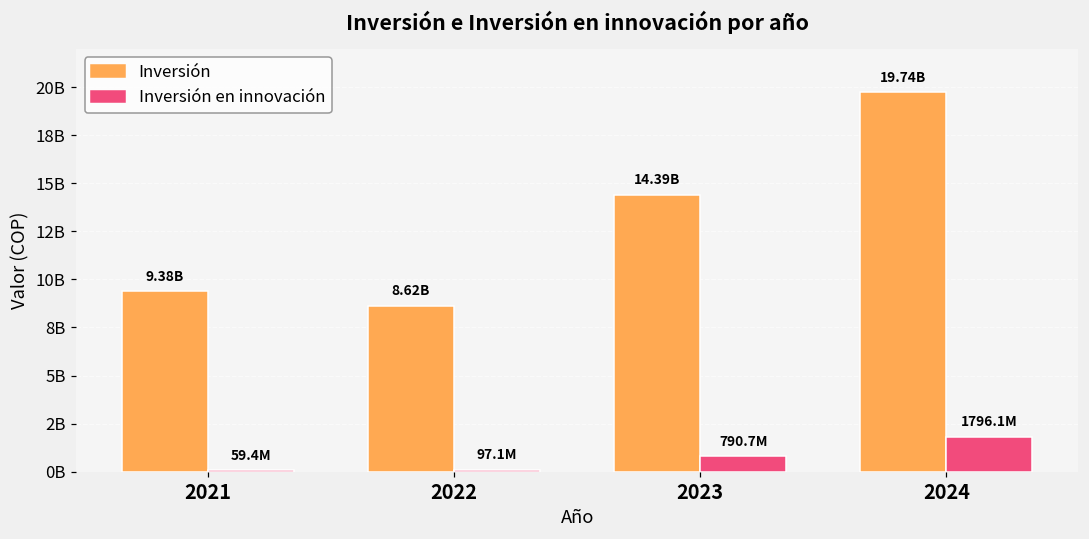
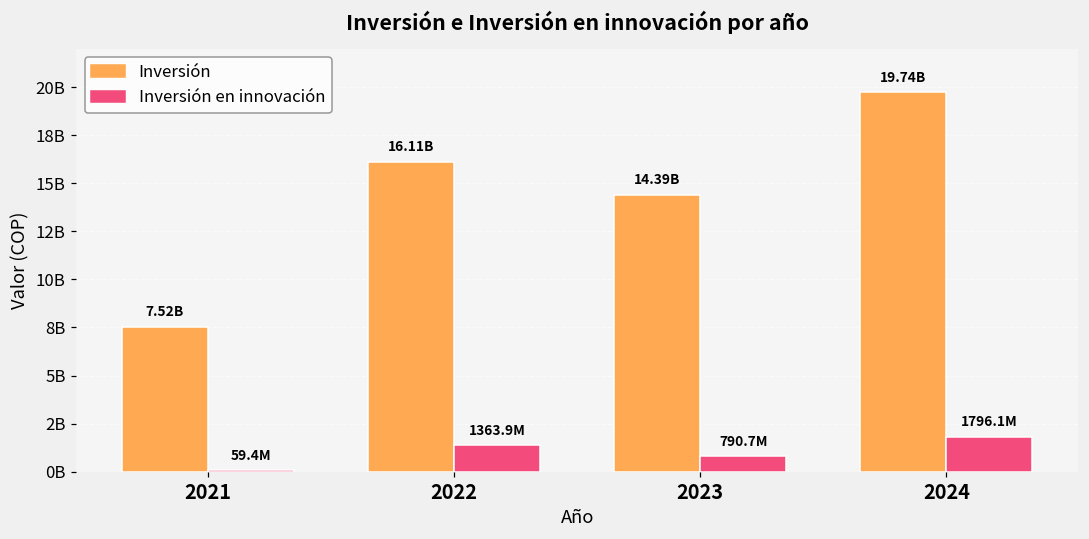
  {
    "Inversión": {
-     "2021": "9.38B",
-     "2022": "8.62B",
+     "2021": "7.52B",
+     "2022": "16.11B",
      "2023": "14.39B",
      "2024": "19.74B"
    },
    "Inversión en innovación": {
      "2021": "59.4M",
-     "2022": "97.1M",
+     "2022": "1363.9M",
      "2023": "790.7M",
      "2024": "1796.1M"
    }
  }
